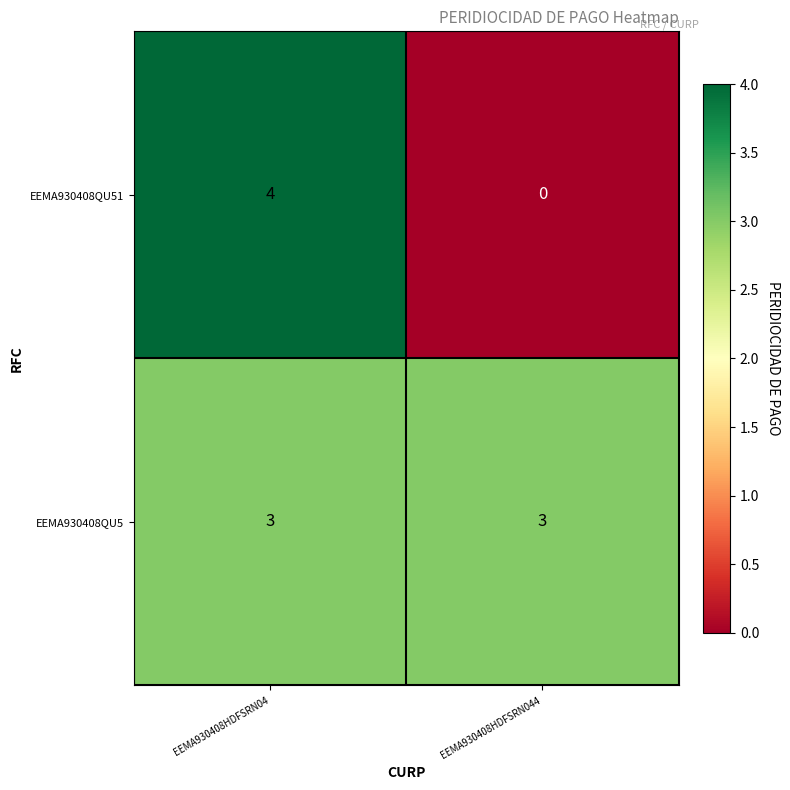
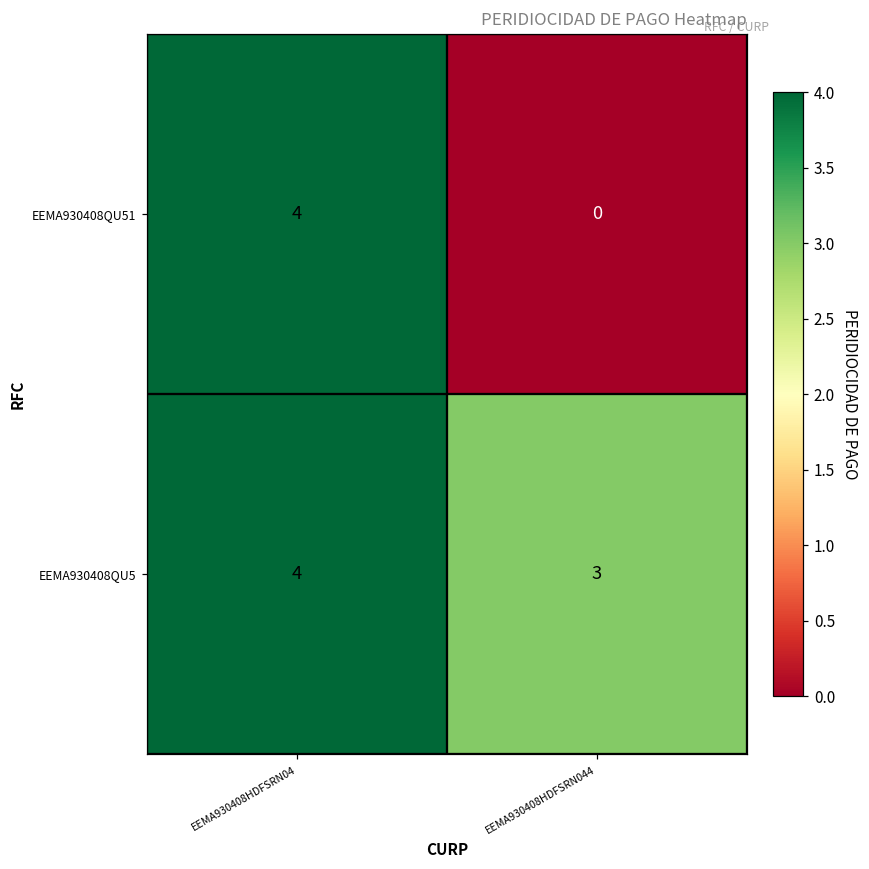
  {
    "EEMA930408QU51": {
      "EEMA930408HDFSRN04": 4,
      "EEMA930408HDFSRN044": 0
    },
    "EEMA930408QU5": {
-     "EEMA930408HDFSRN04": 3,
+     "EEMA930408HDFSRN04": 4,
      "EEMA930408HDFSRN044": 3
    }
  }
